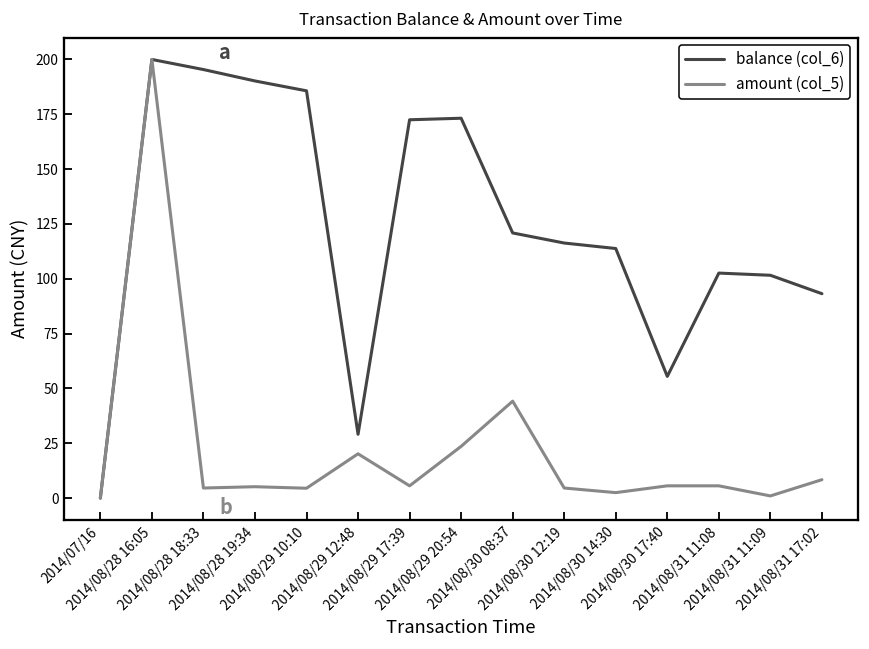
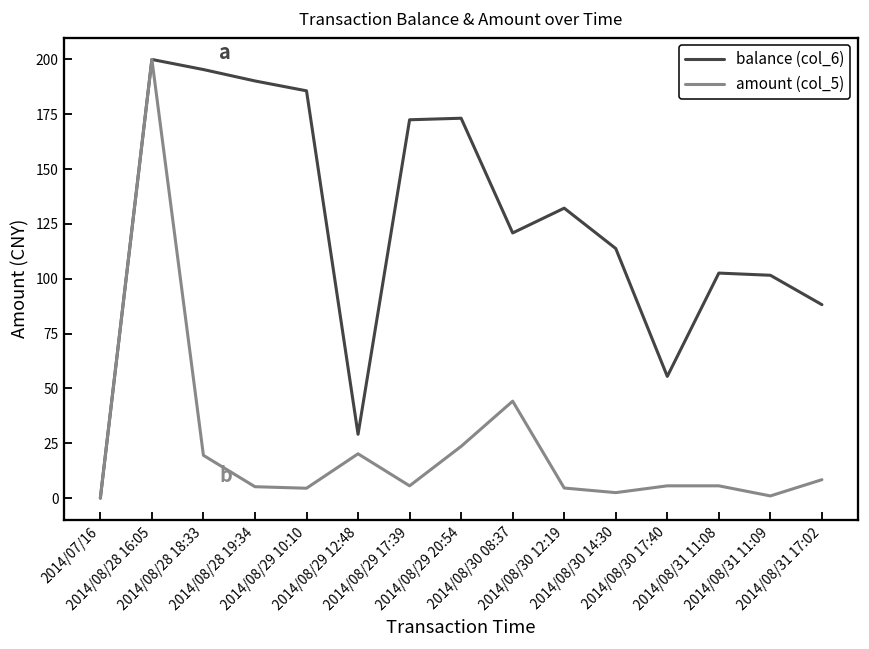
  {
    "balance (col_6)": {
      "2014/08/28 18:33": 195,
      "2014/08/28 19:34": 190,
      "2014/08/29 10:10": 186,
      "2014/08/29 12:48": 29,
      "2014/08/29 17:39": 173,
      "2014/08/29 20:54": 173,
      "2014/08/30 08:37": 121,
-     "2014/08/30 12:19": 116,
+     "2014/08/30 12:19": 132,
      "2014/08/30 14:30": 114,
      "2014/08/30 17:40": 56,
      "2014/08/31 11:08": 103,
      "2014/08/31 11:09": 102,
-     "2014/08/31 17:02": 93
+     "2014/08/31 17:02": 88
    },
    "amount (col_5)": {
-     "2014/08/28 18:33": 5,
+     "2014/08/28 18:33": 20,
      "2014/08/28 19:34": 5,
      "2014/08/29 10:10": 5,
      "2014/08/29 12:48": 20,
      "2014/08/29 17:39": 6,
      "2014/08/29 20:54": 24,
      "2014/08/30 08:37": 44,
      "2014/08/30 12:19": 5,
      "2014/08/30 14:30": 3,
      "2014/08/30 17:40": 6,
      "2014/08/31 11:08": 6,
      "2014/08/31 11:09": 1,
      "2014/08/31 17:02": 8
    }
  }
